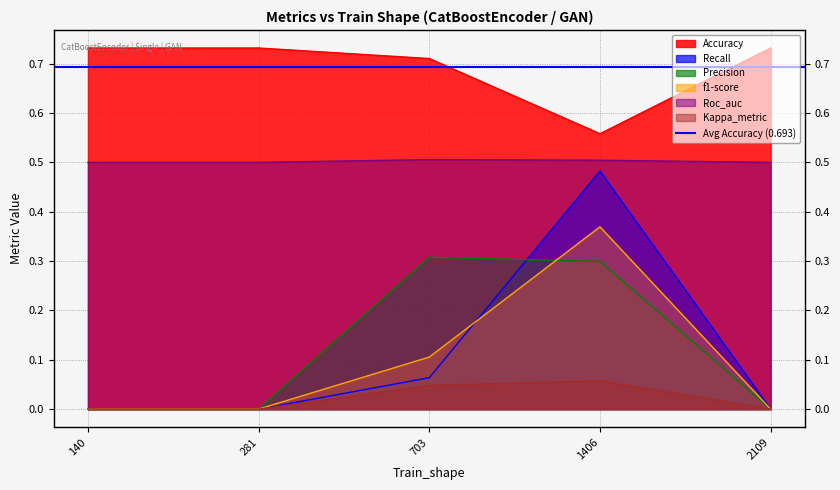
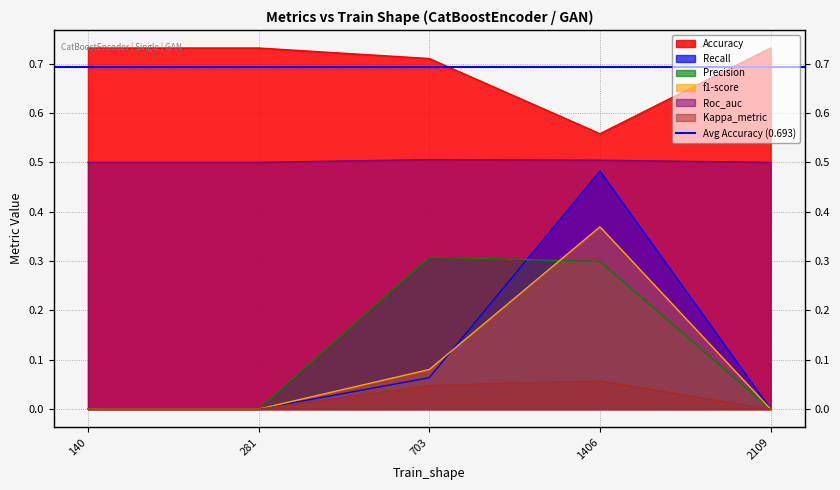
  {
    "Accuracy": {
      "140": 0.73,
      "281": 0.73,
      "703": 0.71,
      "1406": 0.56
    },
    "Recall": {
      "703": 0.06,
      "1406": 0.48
    },
    "Precision": {
      "703": 0.31,
      "1406": 0.30
    },
    "f1-score": {
-     "703": 0.11,
+     "703": 0.08,
      "1406": 0.37
    },
    "Roc_auc": {
      "140": 0.50,
      "281": 0.50,
      "703": 0.51,
      "1406": 0.50,
      "2109": 0.50
    },
    "Kappa_metric": {
      "703": 0.05,
      "1406": 0.06
    }
  }
